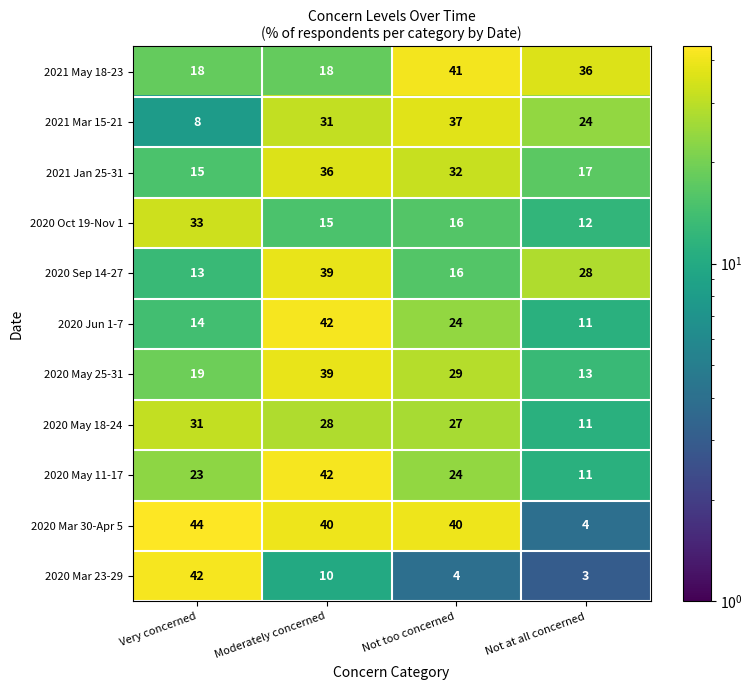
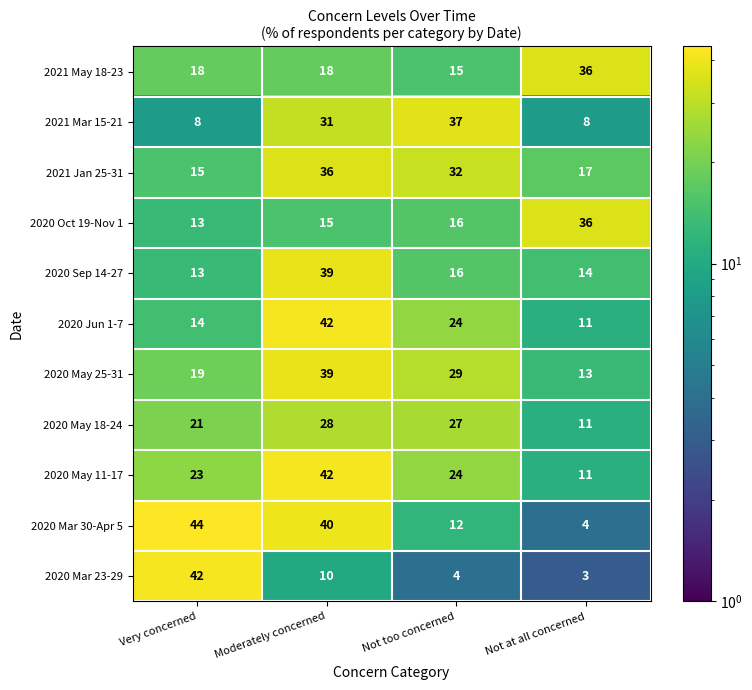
  {
    "2021 May 18-23": {
      "Very concerned": 18,
      "Moderately concerned": 18,
-     "Not too concerned": 41,
+     "Not too concerned": 15,
      "Not at all concerned": 36
    },
    "2021 Mar 15-21": {
      "Very concerned": 8,
      "Moderately concerned": 31,
      "Not too concerned": 37,
-     "Not at all concerned": 24
+     "Not at all concerned": 8
    },
    "2021 Jan 25-31": {
      "Very concerned": 15,
      "Moderately concerned": 36,
      "Not too concerned": 32,
      "Not at all concerned": 17
    },
    "2020 Oct 19-Nov 1": {
-     "Very concerned": 33,
+     "Very concerned": 13,
      "Moderately concerned": 15,
      "Not too concerned": 16,
-     "Not at all concerned": 12
+     "Not at all concerned": 36
    },
    "2020 Sep 14-27": {
      "Very concerned": 13,
      "Moderately concerned": 39,
      "Not too concerned": 16,
-     "Not at all concerned": 28
+     "Not at all concerned": 14
    },
    "2020 Jun 1-7": {
      "Very concerned": 14,
      "Moderately concerned": 42,
      "Not too concerned": 24,
      "Not at all concerned": 11
    },
    "2020 May 25-31": {
      "Very concerned": 19,
      "Moderately concerned": 39,
      "Not too concerned": 29,
      "Not at all concerned": 13
    },
    "2020 May 18-24": {
-     "Very concerned": 31,
+     "Very concerned": 21,
      "Moderately concerned": 28,
      "Not too concerned": 27,
      "Not at all concerned": 11
    },
    "2020 May 11-17": {
      "Very concerned": 23,
      "Moderately concerned": 42,
      "Not too concerned": 24,
      "Not at all concerned": 11
    },
    "2020 Mar 30-Apr 5": {
      "Very concerned": 44,
      "Moderately concerned": 40,
-     "Not too concerned": 40,
+     "Not too concerned": 12,
      "Not at all concerned": 4
    },
    "2020 Mar 23-29": {
      "Very concerned": 42,
      "Moderately concerned": 10,
      "Not too concerned": 4,
      "Not at all concerned": 3
    }
  }
